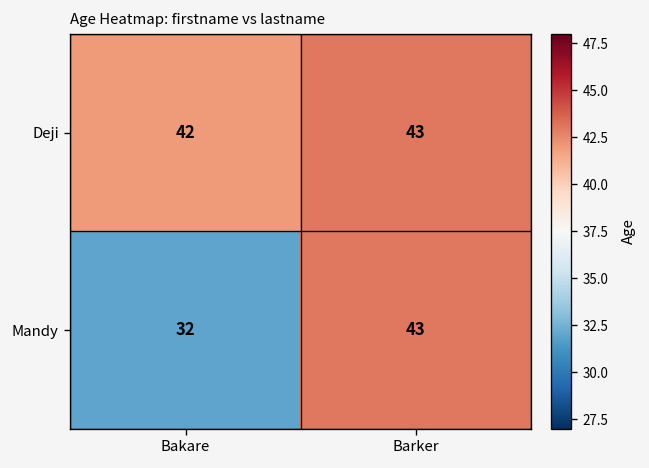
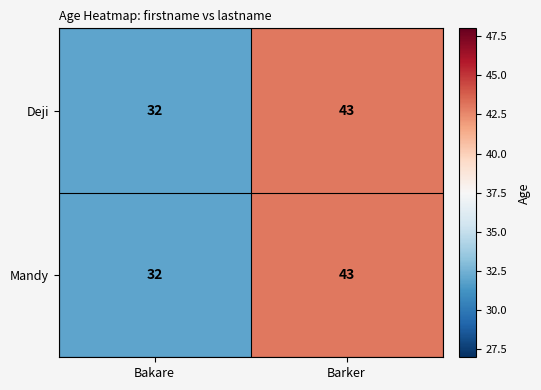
  {
    "Deji": {
-     "Bakare": 42,
+     "Bakare": 32,
      "Barker": 43
    },
    "Mandy": {
      "Bakare": 32,
      "Barker": 43
    }
  }
